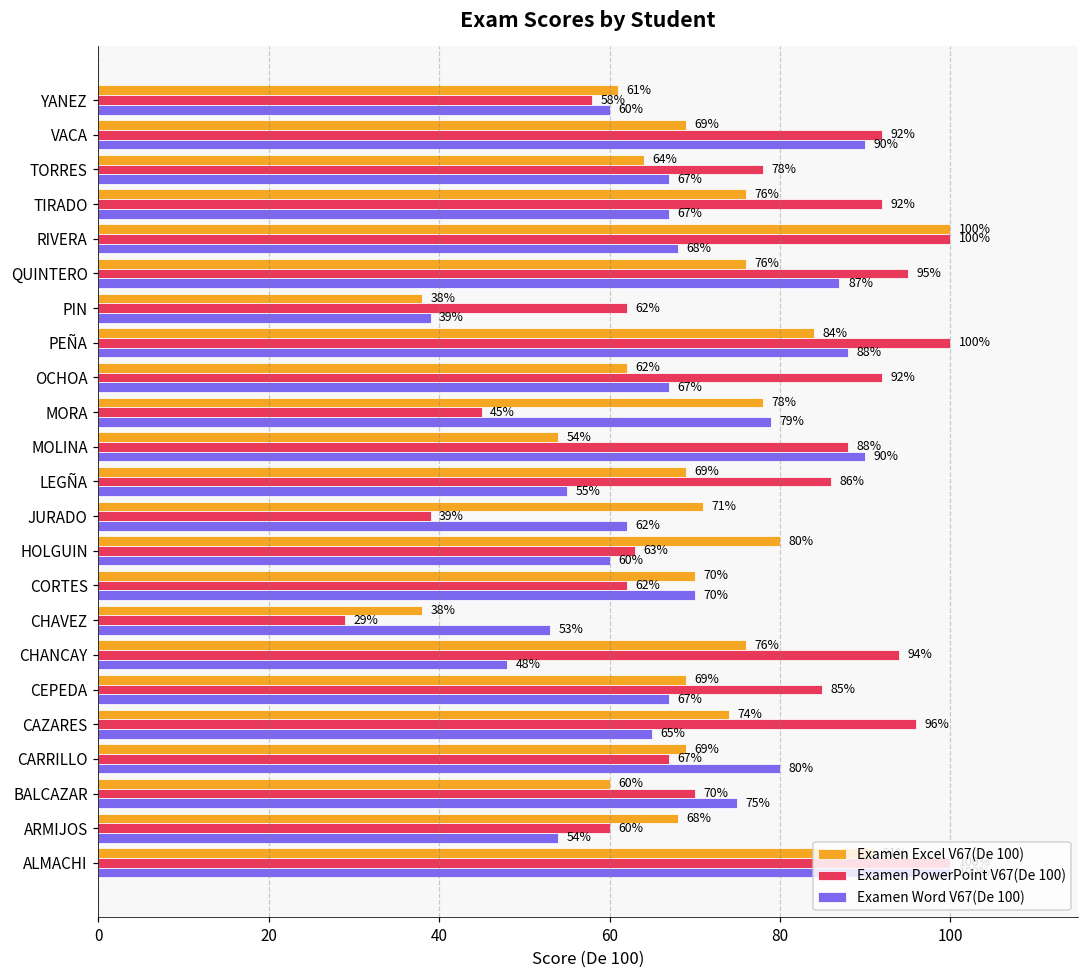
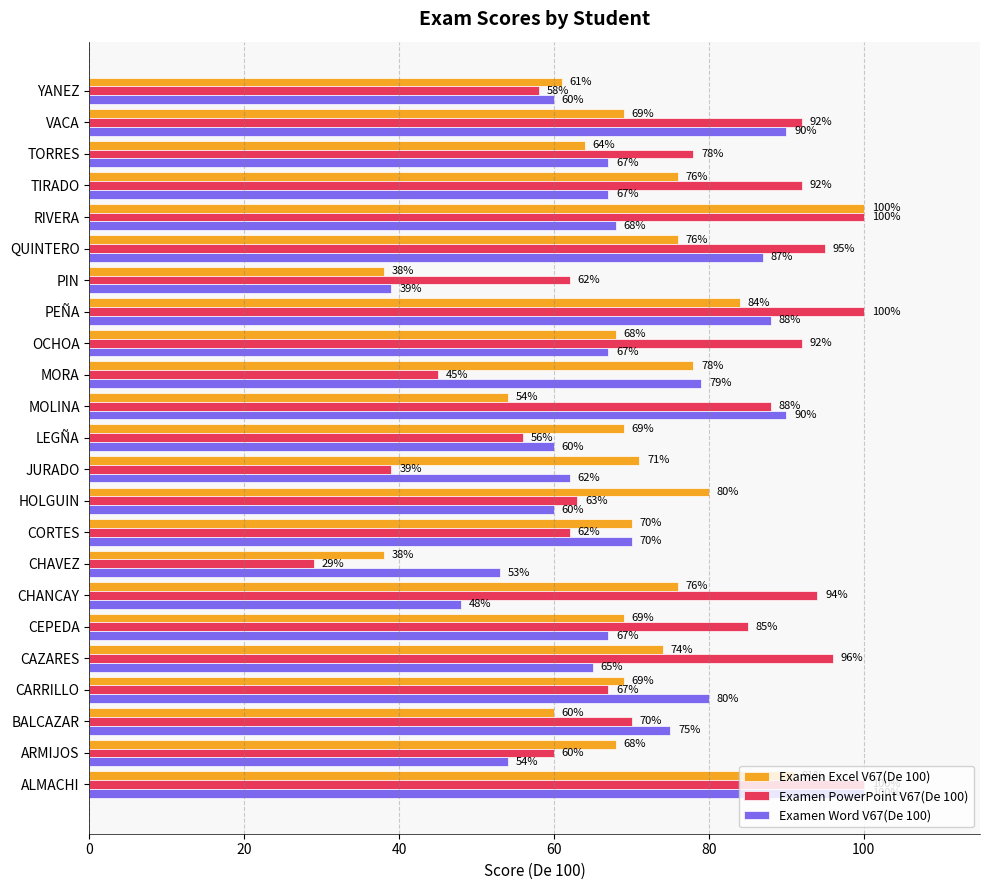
  {
    "Examen Excel V67(De 100)": {
      "YANEZ": "61%",
      "VACA": "69%",
      "TORRES": "64%",
      "TIRADO": "76%",
      "RIVERA": "100%",
      "QUINTERO": "76%",
      "PIN": "38%",
      "PEÑA": "84%",
-     "OCHOA": "62%",
+     "OCHOA": "68%",
      "MORA": "78%",
      "MOLINA": "54%",
      "LEGÑA": "69%",
      "JURADO": "71%",
      "HOLGUIN": "80%",
      "CORTES": "70%",
      "CHAVEZ": "38%",
      "CHANCAY": "76%",
      "CEPEDA": "69%",
      "CAZARES": "74%",
      "CARRILLO": "69%",
      "BALCAZAR": "60%",
      "ARMIJOS": "68%"
    },
    "Examen PowerPoint V67(De 100)": {
      "YANEZ": "58%",
      "VACA": "92%",
      "TORRES": "78%",
      "TIRADO": "92%",
      "RIVERA": "100%",
      "QUINTERO": "95%",
      "PIN": "62%",
      "PEÑA": "100%",
      "OCHOA": "92%",
      "MORA": "45%",
      "MOLINA": "88%",
-     "LEGÑA": "86%",
+     "LEGÑA": "56%",
      "JURADO": "39%",
      "HOLGUIN": "63%",
      "CORTES": "62%",
      "CHAVEZ": "29%",
      "CHANCAY": "94%",
      "CEPEDA": "85%",
      "CAZARES": "96%",
      "CARRILLO": "67%",
      "BALCAZAR": "70%",
      "ARMIJOS": "60%"
    },
    "Examen Word V67(De 100)": {
      "YANEZ": "60%",
      "VACA": "90%",
      "TORRES": "67%",
      "TIRADO": "67%",
      "RIVERA": "68%",
      "QUINTERO": "87%",
      "PIN": "39%",
      "PEÑA": "88%",
      "OCHOA": "67%",
      "MORA": "79%",
      "MOLINA": "90%",
-     "LEGÑA": "55%",
+     "LEGÑA": "60%",
      "JURADO": "62%",
      "HOLGUIN": "60%",
      "CORTES": "70%",
      "CHAVEZ": "53%",
      "CHANCAY": "48%",
      "CEPEDA": "67%",
      "CAZARES": "65%",
      "CARRILLO": "80%",
      "BALCAZAR": "75%",
      "ARMIJOS": "54%"
    }
  }
